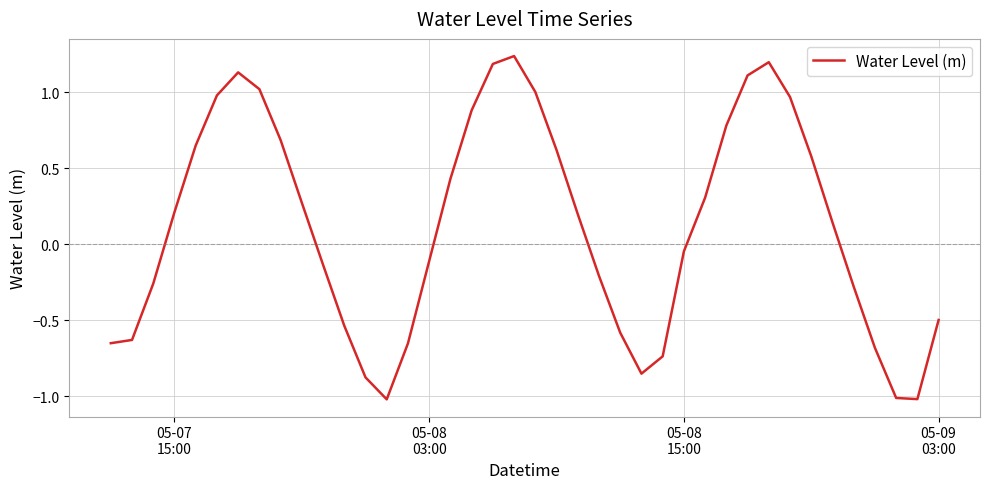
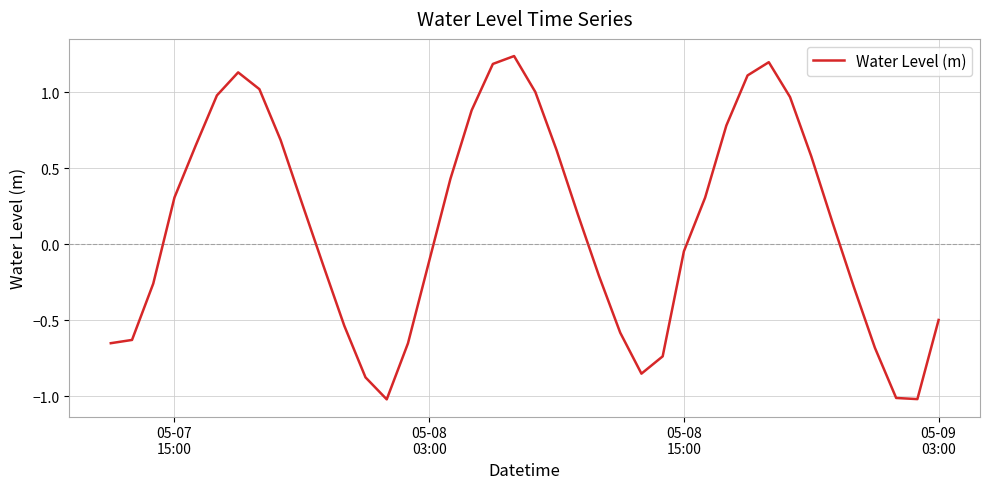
  {
-   "05-07 15:00": 0.21,
+   "05-07 15:00": 0.31,
    "05-08 03:00": -0.11,
    "05-08 15:00": -0.05,
    "05-09 03:00": -0.50
  }
